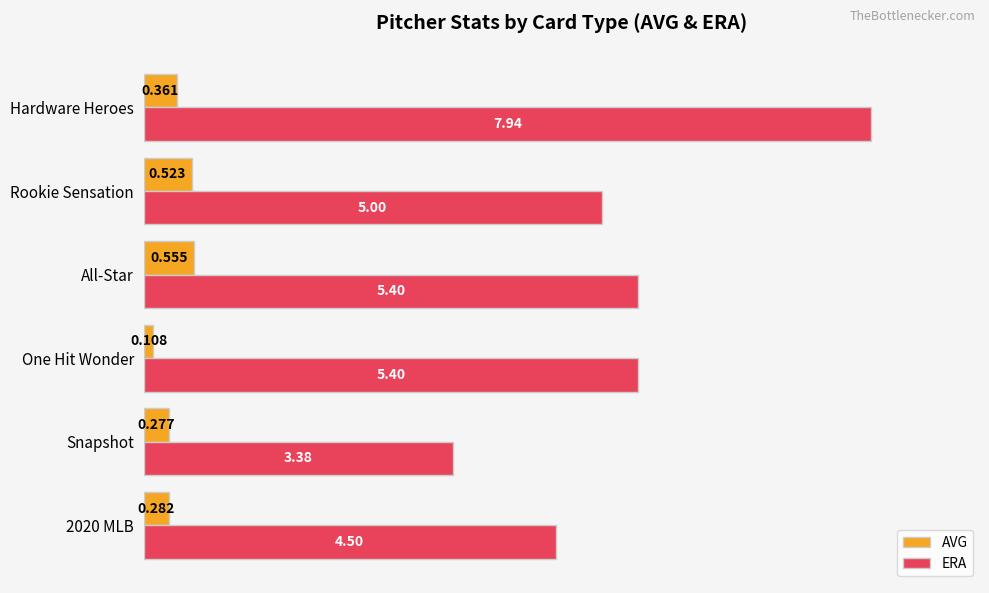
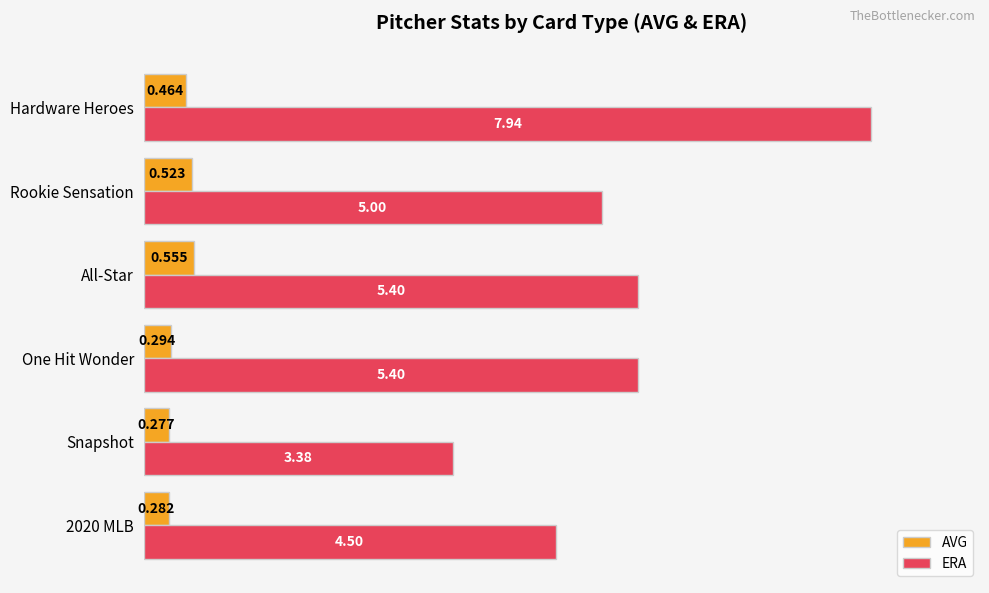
  {
    "AVG": {
-     "Hardware Heroes": 0.361,
+     "Hardware Heroes": 0.464,
      "Rookie Sensation": 0.523,
      "All-Star": 0.555,
-     "One Hit Wonder": 0.108,
+     "One Hit Wonder": 0.294,
      "Snapshot": 0.277,
      "2020 MLB": 0.282
    },
    "ERA": {
      "Hardware Heroes": 7.94,
      "Rookie Sensation": 5.00,
      "All-Star": 5.40,
      "One Hit Wonder": 5.40,
      "Snapshot": 3.38,
      "2020 MLB": 4.50
    }
  }
